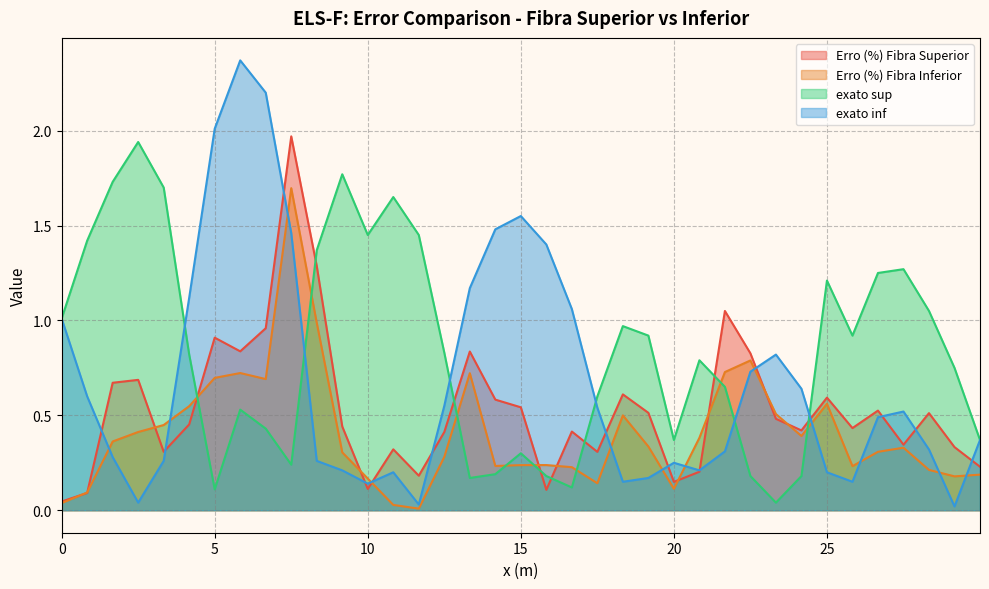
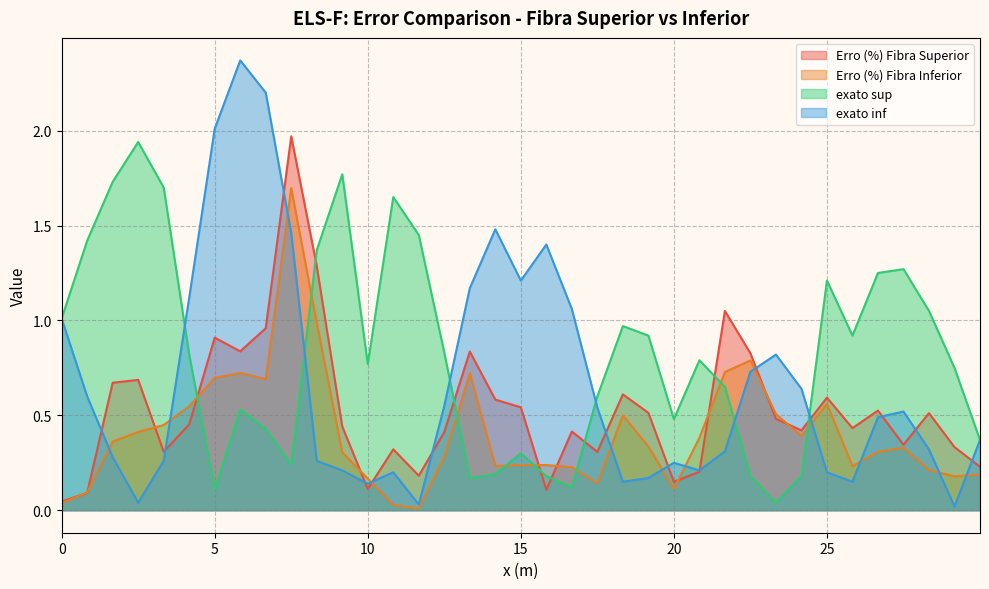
  {
    "exato sup": {
      "5": 0.11,
-     "10": 1.45,
+     "10": 0.77,
      "15": 0.30,
-     "20": 0.37,
+     "20": 0.48,
      "25": 1.21
    },
    "exato inf": {
      "5": 2.01,
      "10": 0.14,
-     "15": 1.55,
+     "15": 1.21,
      "20": 0.25,
      "25": 0.20
    }
  }
